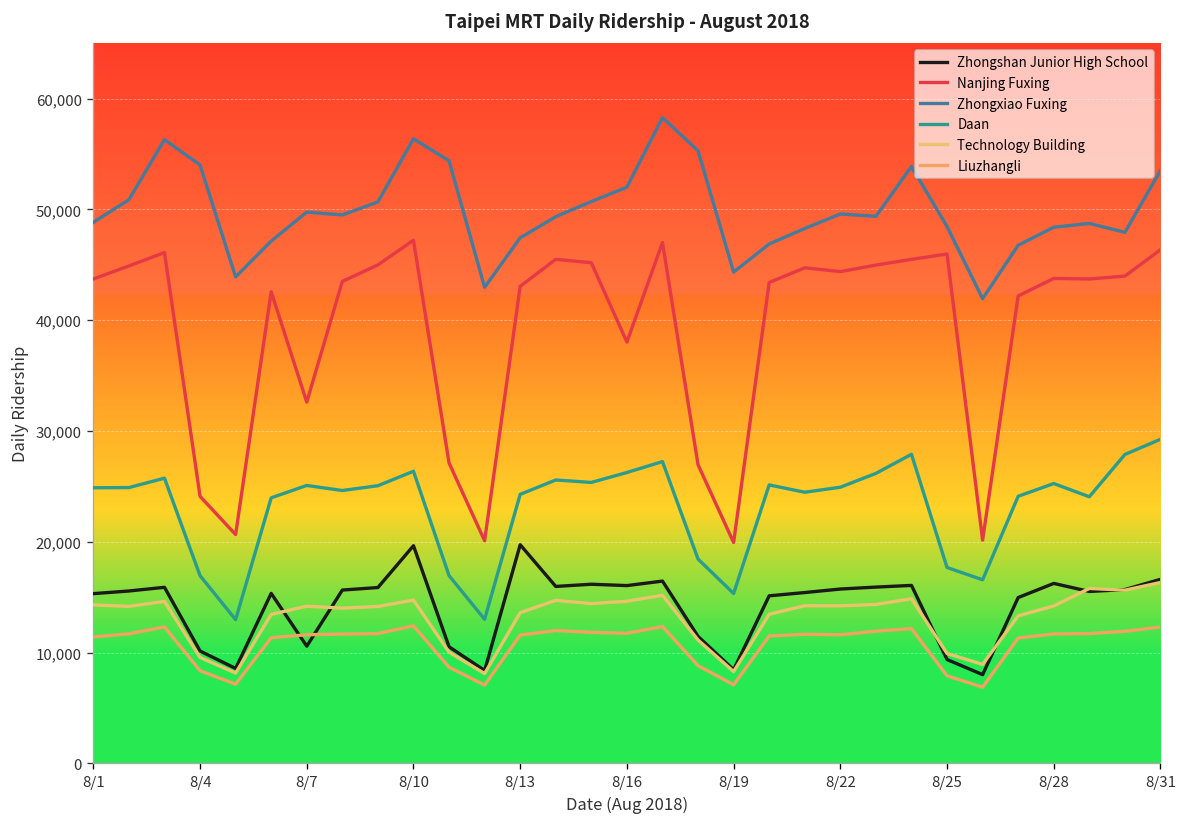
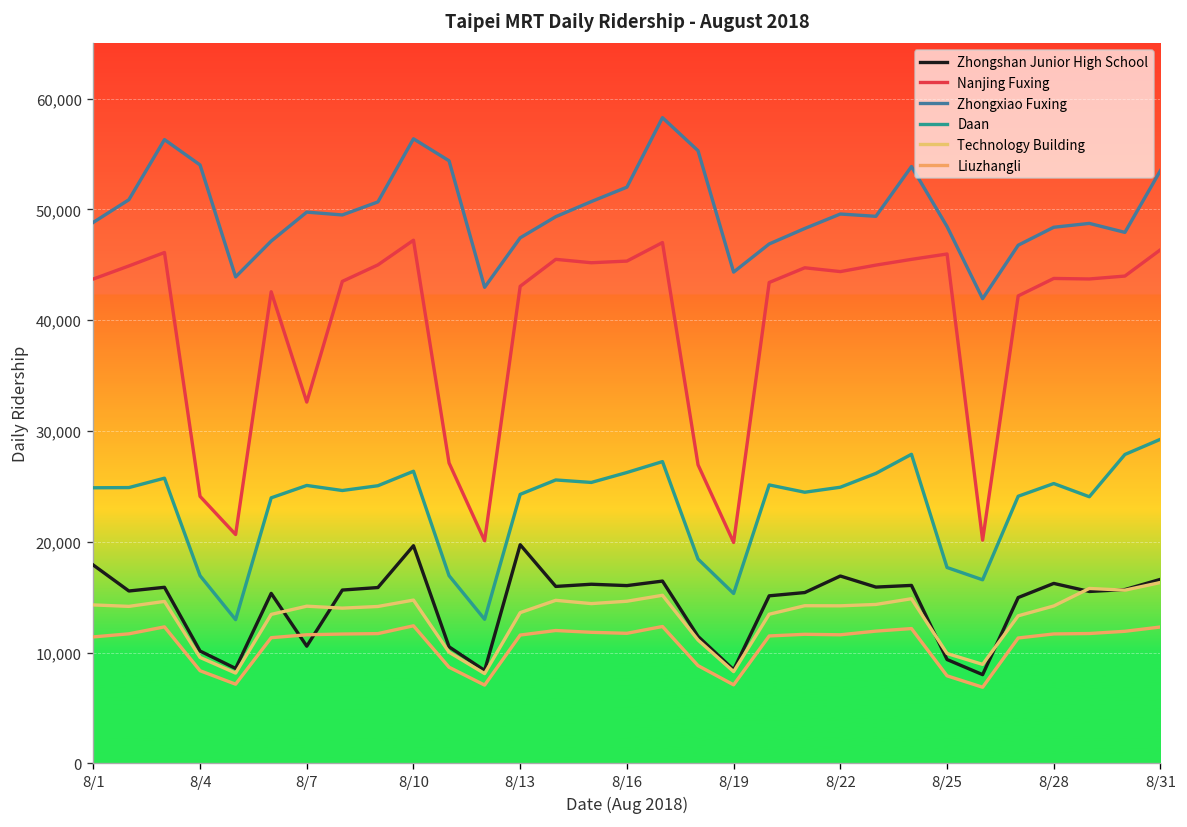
  {
    "Zhongshan Junior High School": {
-     "8/1": "15,000",
+     "8/1": "18,000",
      "8/4": "10,000",
      "8/7": "11,000",
      "8/10": "20,000",
      "8/13": "20,000",
      "8/16": "16,000",
-     "8/22": "16,000",
+     "8/22": "17,000",
      "8/25": "9,000",
      "8/28": "16,000",
      "8/31": "17,000"
    },
    "Nanjing Fuxing": {
      "8/1": "44,000",
      "8/4": "24,000",
      "8/7": "33,000",
      "8/10": "47,000",
      "8/13": "43,000",
-     "8/16": "38,000",
+     "8/16": "45,000",
      "8/19": "20,000",
      "8/22": "44,000",
      "8/25": "46,000",
      "8/28": "44,000",
      "8/31": "46,000"
    }
  }
